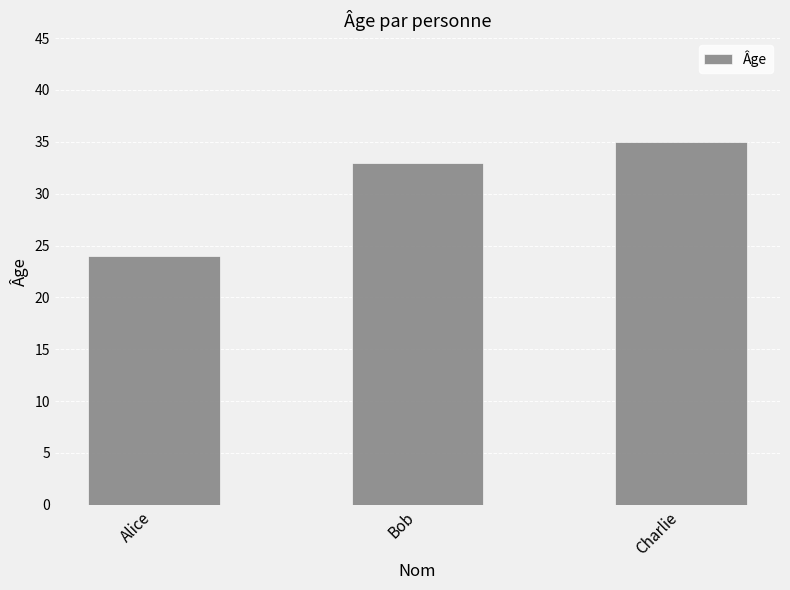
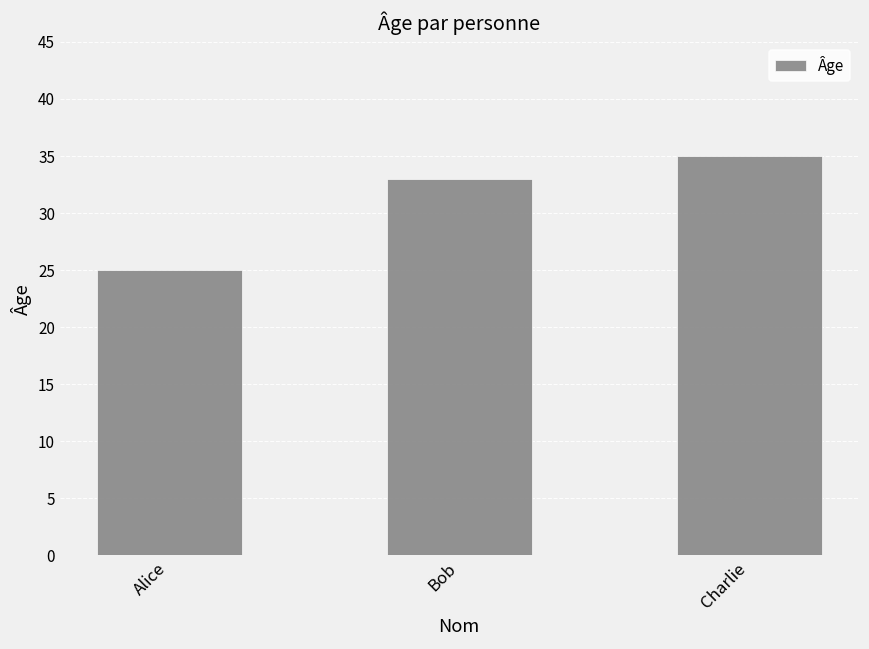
  {
-   "Alice": 24,
+   "Alice": 25,
    "Bob": 33,
    "Charlie": 35
  }
